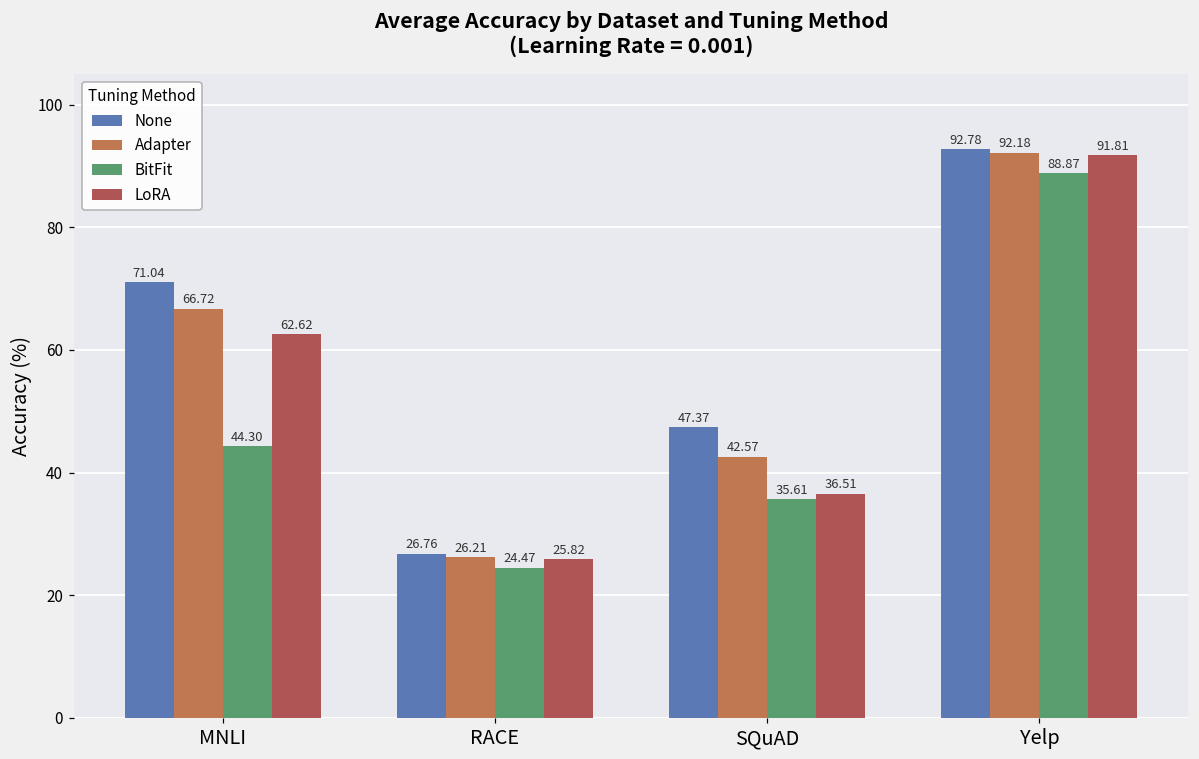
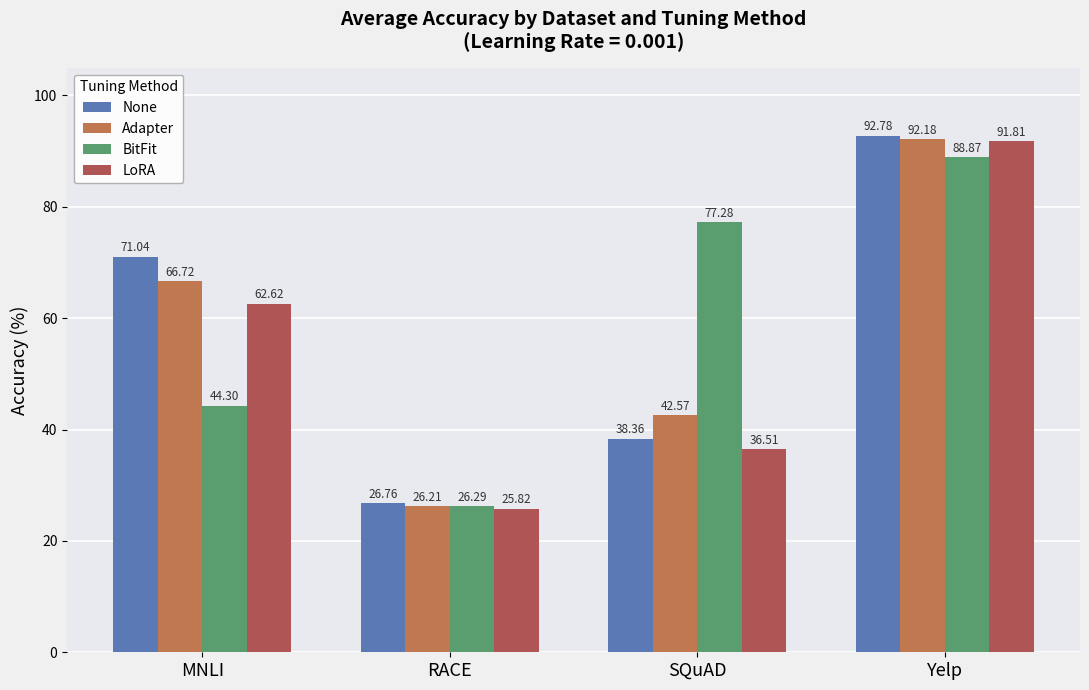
  {
    "None": {
      "MNLI": 71.04,
      "RACE": 26.76,
-     "SQuAD": 47.37,
+     "SQuAD": 38.36,
      "Yelp": 92.78
    },
    "BitFit": {
      "MNLI": 44.30,
-     "RACE": 24.47,
-     "SQuAD": 35.61,
+     "RACE": 26.29,
+     "SQuAD": 77.28,
      "Yelp": 88.87
    }
  }
